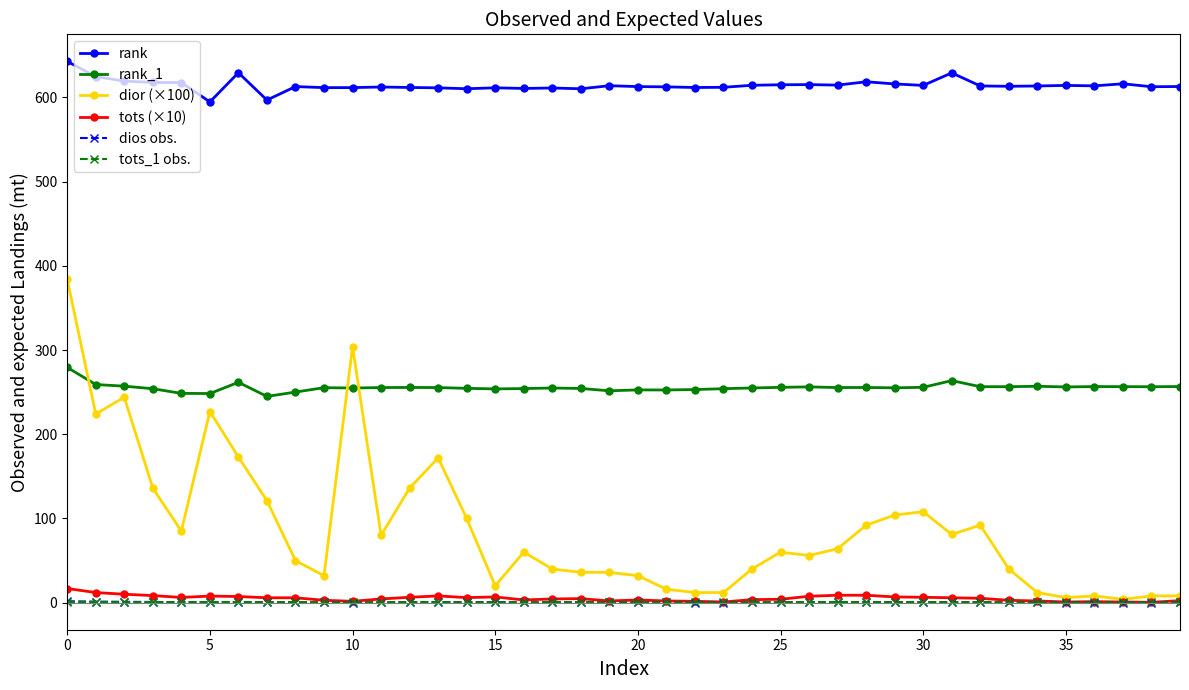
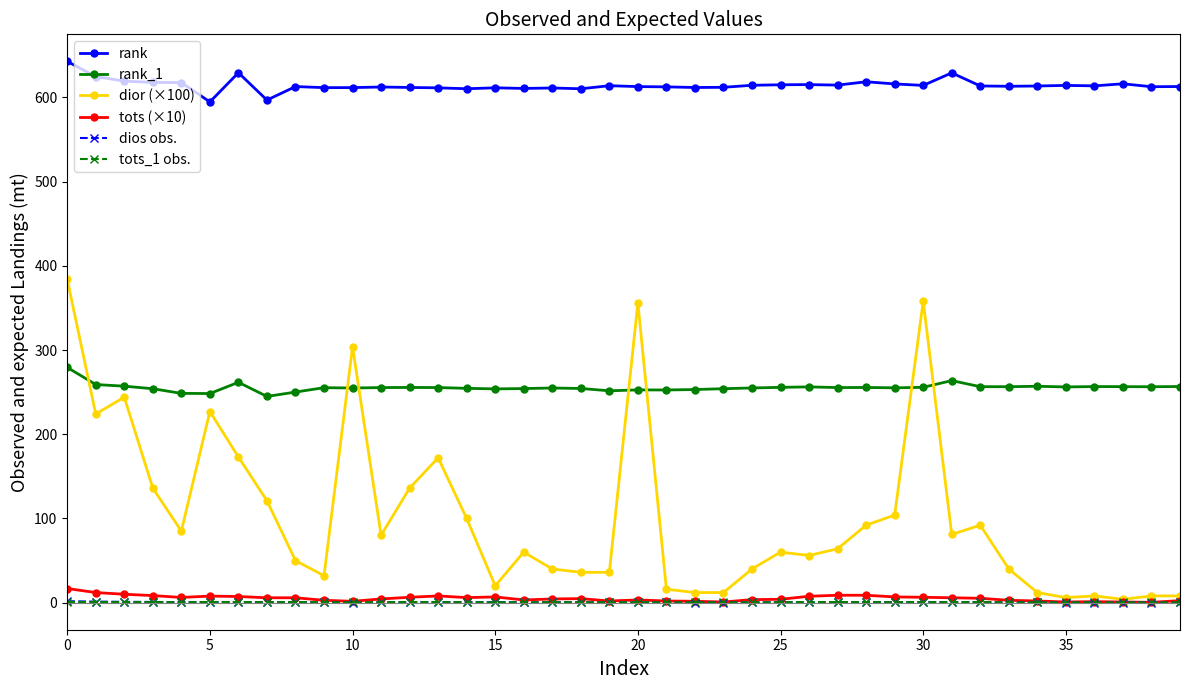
  {
    "dior (×100)": {
      "0": 380,
      "5": 230,
      "10": 300,
      "15": 20,
-     "20": 30,
+     "20": 360,
      "25": 60,
-     "30": 110,
+     "30": 360,
      "35": 10
    },
    "tots (×10)": {
      "0": 20,
      "5": 10,
      "15": 10,
      "25": 0,
      "30": 10
    }
  }
